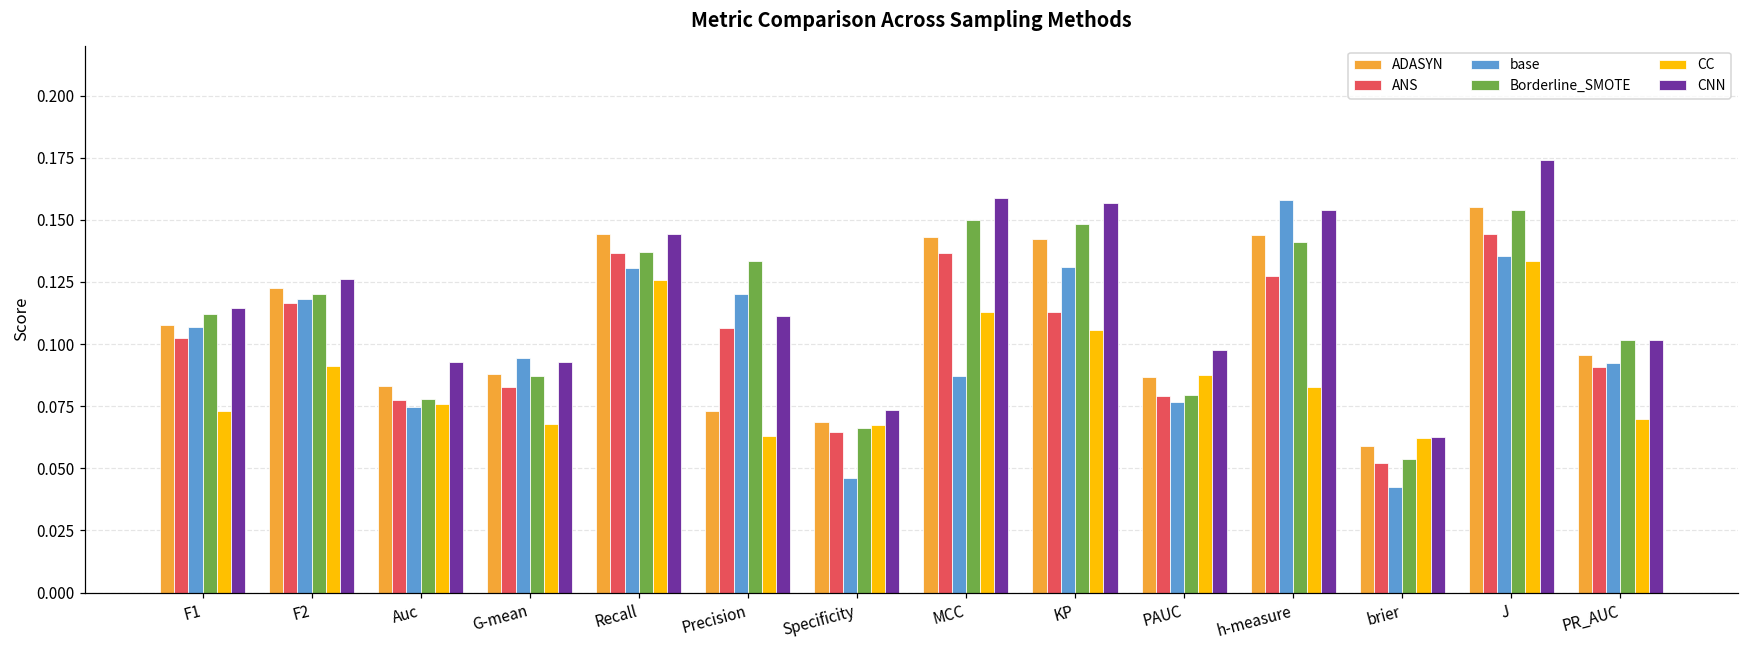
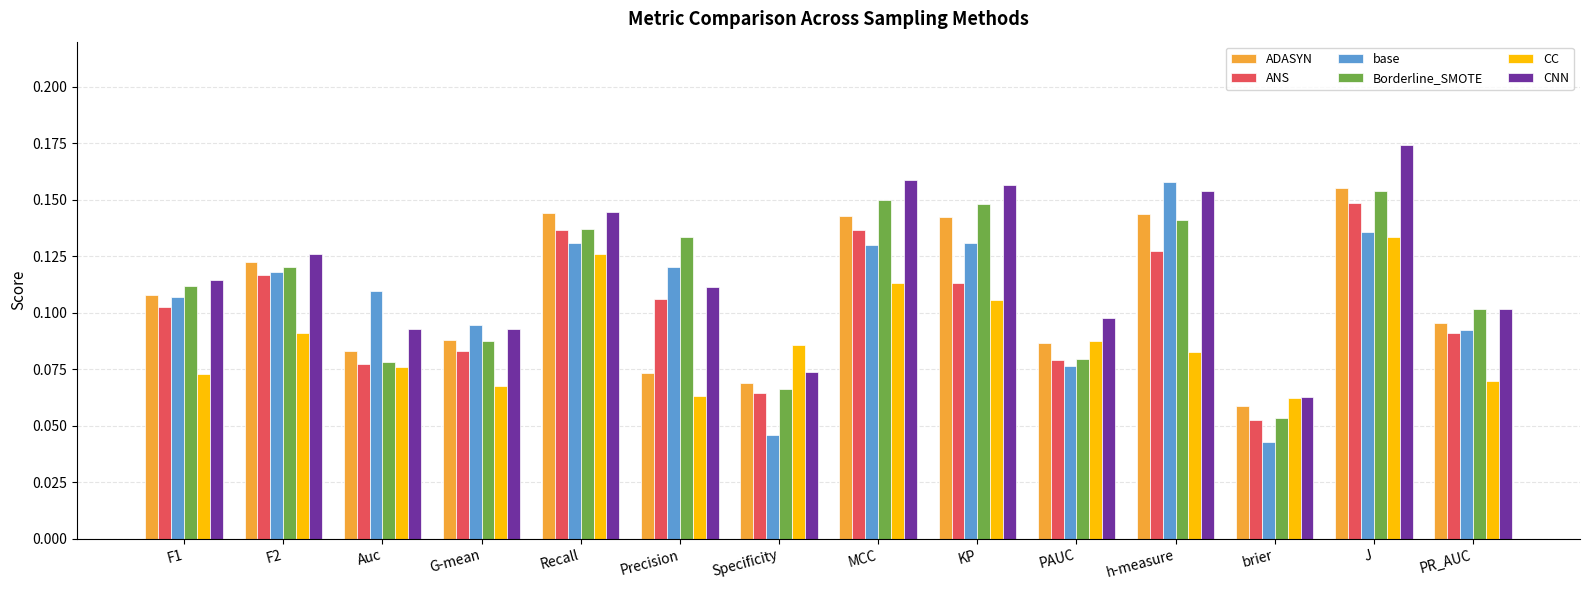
  {
    "ADASYN": {
      "F1": 0.108,
      "F2": 0.123,
      "Auc": 0.083,
      "G-mean": 0.088,
      "Recall": 0.144,
      "Precision": 0.073,
      "Specificity": 0.069,
      "MCC": 0.143,
      "KP": 0.142,
      "PAUC": 0.087,
      "h-measure": 0.144,
      "brier": 0.059,
      "J": 0.155,
      "PR_AUC": 0.095
    },
    "ANS": {
      "F1": 0.102,
      "F2": 0.117,
      "Auc": 0.077,
      "G-mean": 0.083,
      "Recall": 0.137,
      "Precision": 0.106,
      "Specificity": 0.065,
      "MCC": 0.137,
      "KP": 0.113,
      "PAUC": 0.079,
      "h-measure": 0.127,
      "brier": 0.052,
-     "J": 0.144,
+     "J": 0.148,
      "PR_AUC": 0.091
    },
    "base": {
      "F1": 0.107,
      "F2": 0.118,
-     "Auc": 0.075,
+     "Auc": 0.110,
      "G-mean": 0.094,
      "Recall": 0.131,
      "Precision": 0.120,
      "Specificity": 0.046,
-     "MCC": 0.087,
+     "MCC": 0.130,
      "KP": 0.131,
      "PAUC": 0.077,
      "h-measure": 0.158,
      "brier": 0.043,
      "J": 0.136,
      "PR_AUC": 0.092
    },
    "Borderline_SMOTE": {
      "F1": 0.112,
      "F2": 0.120,
      "Auc": 0.078,
      "G-mean": 0.087,
      "Recall": 0.137,
      "Precision": 0.134,
      "Specificity": 0.066,
      "MCC": 0.150,
      "KP": 0.148,
      "PAUC": 0.080,
      "h-measure": 0.141,
      "brier": 0.054,
      "J": 0.154,
      "PR_AUC": 0.102
    },
    "CC": {
      "F1": 0.073,
      "F2": 0.091,
      "Auc": 0.076,
      "G-mean": 0.068,
      "Recall": 0.126,
      "Precision": 0.063,
-     "Specificity": 0.067,
+     "Specificity": 0.086,
      "MCC": 0.113,
      "KP": 0.106,
      "PAUC": 0.087,
      "h-measure": 0.083,
      "brier": 0.062,
      "J": 0.133,
      "PR_AUC": 0.070
    },
    "CNN": {
      "F1": 0.115,
      "F2": 0.126,
      "Auc": 0.093,
      "G-mean": 0.093,
      "Recall": 0.144,
      "Precision": 0.111,
      "Specificity": 0.074,
      "MCC": 0.159,
      "KP": 0.157,
      "PAUC": 0.098,
      "h-measure": 0.154,
      "brier": 0.063,
      "J": 0.174,
      "PR_AUC": 0.102
    }
  }
